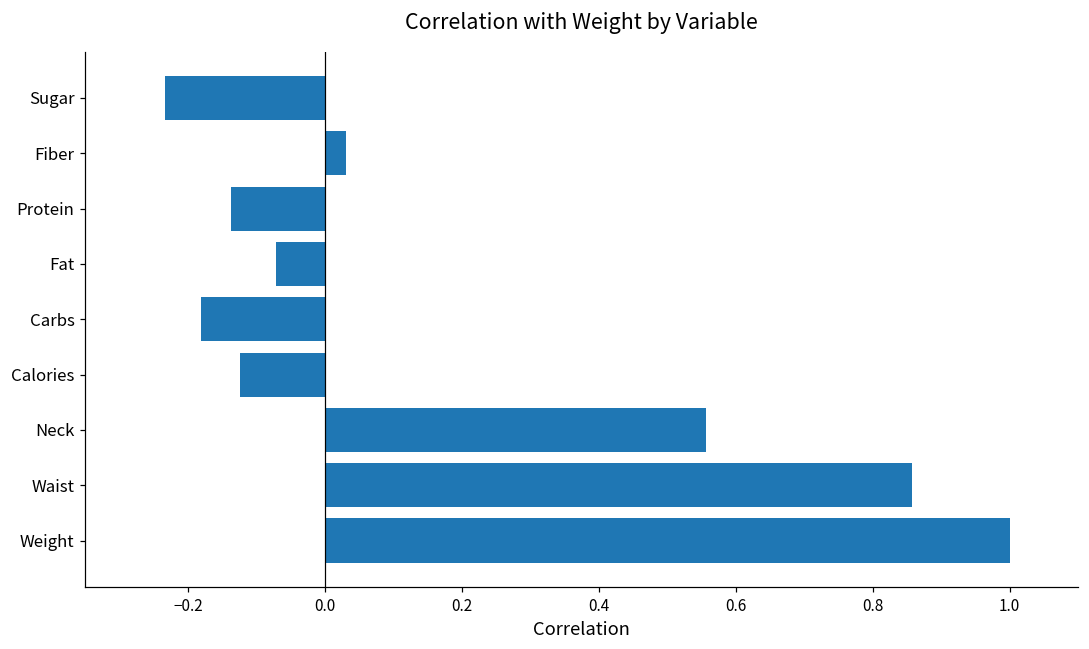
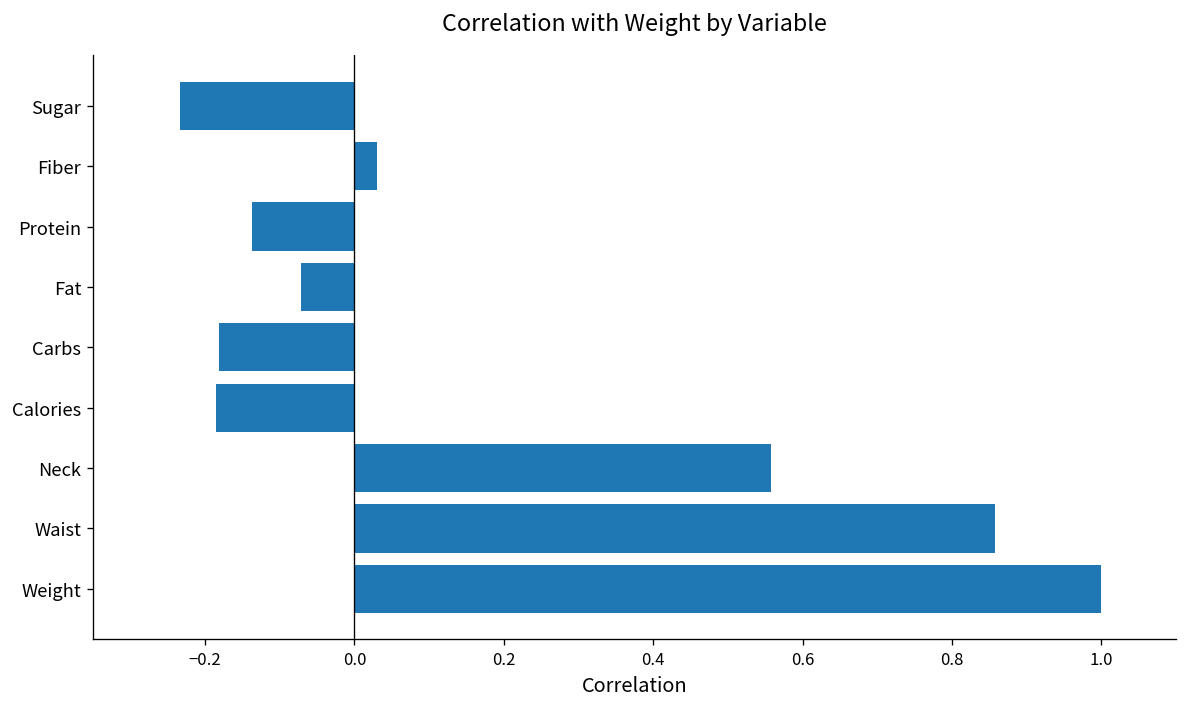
  {
    "Sugar": -0.23,
    "Fiber": 0.03,
    "Protein": -0.14,
    "Fat": -0.07,
    "Carbs": -0.18,
-   "Calories": -0.12,
+   "Calories": -0.18,
    "Neck": 0.56,
    "Waist": 0.86,
    "Weight": 1.00
  }
